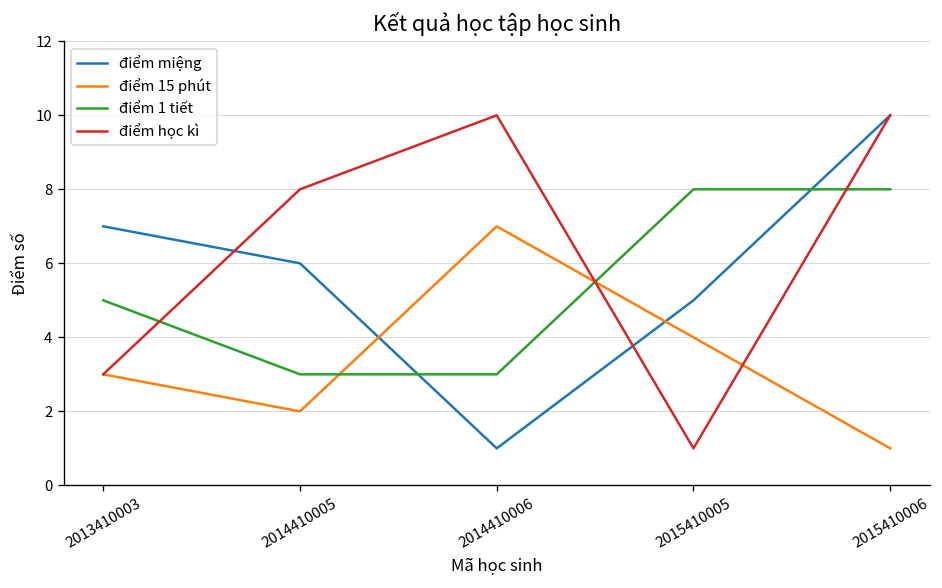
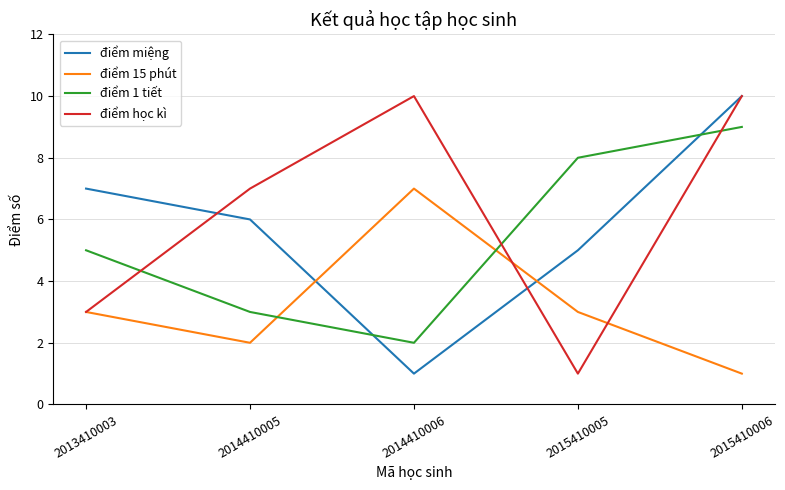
  {
    "điểm miệng": {
      "2013410003": 7,
      "2014410005": 6,
      "2014410006": 1,
      "2015410005": 5
    },
    "điểm 15 phút": {
      "2014410005": 2,
      "2014410006": 7,
-     "2015410005": 4,
+     "2015410005": 3,
      "2015410006": 1
    },
    "điểm 1 tiết": {
      "2013410003": 5,
      "2014410005": 3,
-     "2014410006": 3,
+     "2014410006": 2,
      "2015410005": 8,
-     "2015410006": 8
+     "2015410006": 9
    },
    "điểm học kì": {
-     "2014410005": 8,
+     "2014410005": 7,
      "2014410006": 10,
      "2015410005": 1
    }
  }
